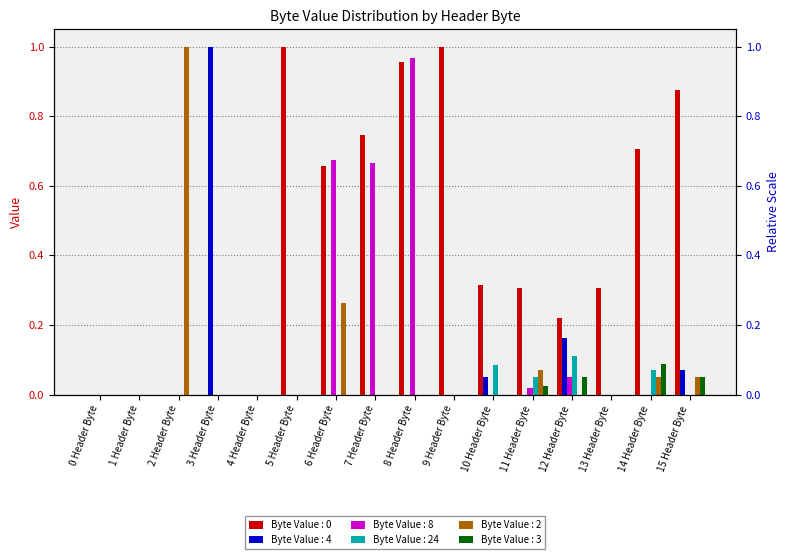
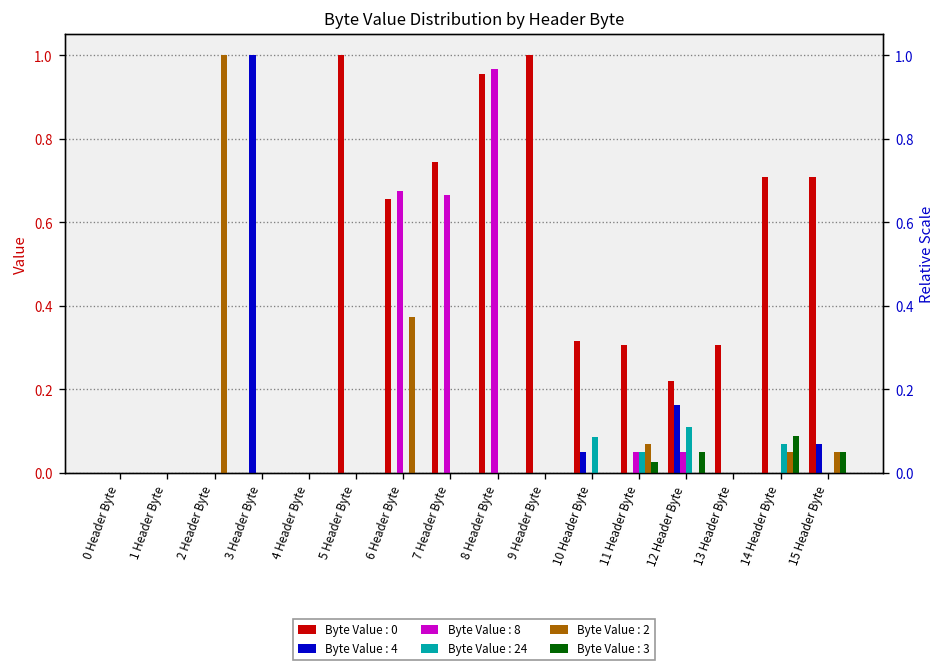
  {
    "Byte Value : 0": {
      "0 Header Byte": 0.00,
      "1 Header Byte": 0.00,
      "2 Header Byte": 0.00,
      "3 Header Byte": 0.00,
      "4 Header Byte": 0.00,
      "5 Header Byte": 1.00,
      "6 Header Byte": 0.66,
      "7 Header Byte": 0.75,
      "8 Header Byte": 0.96,
      "9 Header Byte": 1.00,
      "10 Header Byte": 0.31,
      "11 Header Byte": 0.31,
      "12 Header Byte": 0.22,
      "13 Header Byte": 0.31,
      "14 Header Byte": 0.71,
-     "15 Header Byte": 0.88
+     "15 Header Byte": 0.71
    },
    "Byte Value : 4": {
      "0 Header Byte": 0.00,
      "1 Header Byte": 0.00,
      "2 Header Byte": 0.00,
      "3 Header Byte": 1.00,
      "4 Header Byte": 0.00,
      "5 Header Byte": 0.00,
      "6 Header Byte": 0.00,
      "7 Header Byte": 0.00,
      "8 Header Byte": 0.00,
      "9 Header Byte": 0.00,
      "10 Header Byte": 0.05,
      "11 Header Byte": 0.00,
      "12 Header Byte": 0.16,
      "13 Header Byte": 0.00,
      "14 Header Byte": 0.00,
      "15 Header Byte": 0.07
    },
    "Byte Value : 8": {
      "0 Header Byte": 0.00,
      "1 Header Byte": 0.00,
      "2 Header Byte": 0.00,
      "3 Header Byte": 0.00,
      "4 Header Byte": 0.00,
      "5 Header Byte": 0.00,
      "6 Header Byte": 0.68,
      "7 Header Byte": 0.66,
      "8 Header Byte": 0.97,
      "9 Header Byte": 0.00,
      "10 Header Byte": 0.00,
-     "11 Header Byte": 0.02,
+     "11 Header Byte": 0.05,
      "12 Header Byte": 0.05,
      "13 Header Byte": 0.00,
      "14 Header Byte": 0.00,
      "15 Header Byte": 0.00
    },
    "Byte Value : 24": {
      "0 Header Byte": 0.00,
      "1 Header Byte": 0.00,
      "2 Header Byte": 0.00,
      "3 Header Byte": 0.00,
      "4 Header Byte": 0.00,
      "5 Header Byte": 0.00,
      "6 Header Byte": 0.00,
      "7 Header Byte": 0.00,
      "8 Header Byte": 0.00,
      "9 Header Byte": 0.00,
      "10 Header Byte": 0.09,
      "11 Header Byte": 0.05,
      "12 Header Byte": 0.11,
      "13 Header Byte": 0.00,
      "14 Header Byte": 0.07,
      "15 Header Byte": 0.00
    },
    "Byte Value : 2": {
      "0 Header Byte": 0.00,
      "1 Header Byte": 0.00,
      "2 Header Byte": 1.00,
      "3 Header Byte": 0.00,
      "4 Header Byte": 0.00,
      "5 Header Byte": 0.00,
-     "6 Header Byte": 0.26,
+     "6 Header Byte": 0.37,
      "7 Header Byte": 0.00,
      "8 Header Byte": 0.00,
      "9 Header Byte": 0.00,
      "10 Header Byte": 0.00,
      "11 Header Byte": 0.07,
      "12 Header Byte": 0.00,
      "13 Header Byte": 0.00,
      "14 Header Byte": 0.05,
      "15 Header Byte": 0.05
    },
    "Byte Value : 3": {
      "0 Header Byte": 0.00,
      "1 Header Byte": 0.00,
      "2 Header Byte": 0.00,
      "3 Header Byte": 0.00,
      "4 Header Byte": 0.00,
      "5 Header Byte": 0.00,
      "6 Header Byte": 0.00,
      "7 Header Byte": 0.00,
      "8 Header Byte": 0.00,
      "9 Header Byte": 0.00,
      "10 Header Byte": 0.00,
      "11 Header Byte": 0.03,
      "12 Header Byte": 0.05,
      "13 Header Byte": 0.00,
      "14 Header Byte": 0.09,
      "15 Header Byte": 0.05
    }
  }
